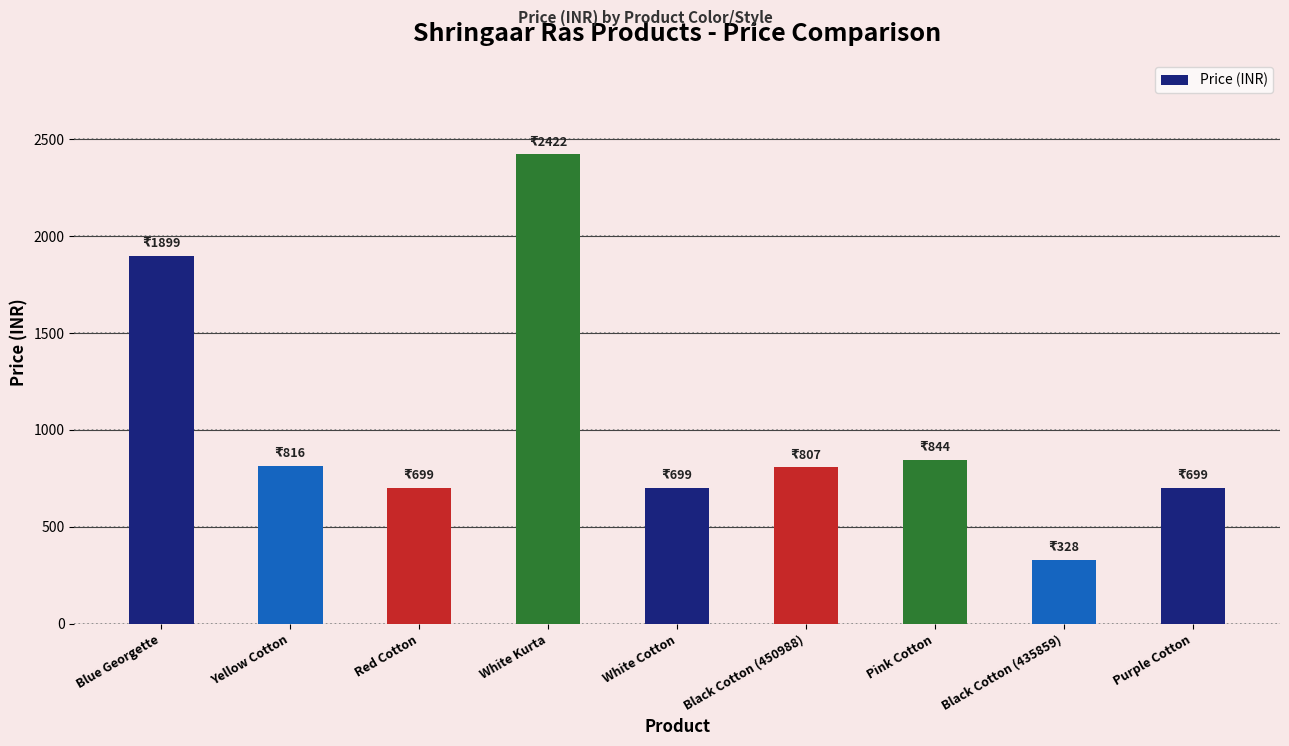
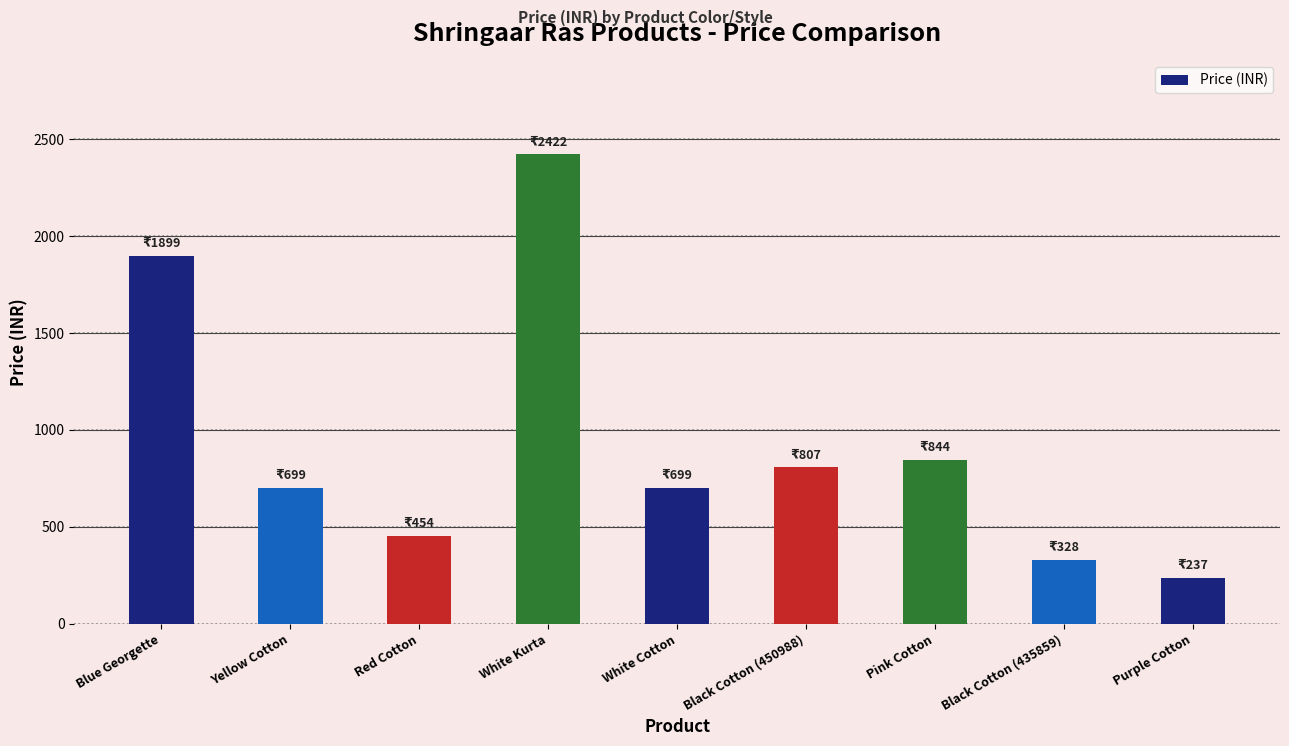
  {
    "Blue Georgette": 1899,
-   "Yellow Cotton": 816,
-   "Red Cotton": 699,
+   "Yellow Cotton": 699,
+   "Red Cotton": 454,
    "White Kurta": 2422,
    "White Cotton": 699,
    "Black Cotton (450988)": 807,
    "Pink Cotton": 844,
    "Black Cotton (435859)": 328,
-   "Purple Cotton": 699
+   "Purple Cotton": 237
  }
